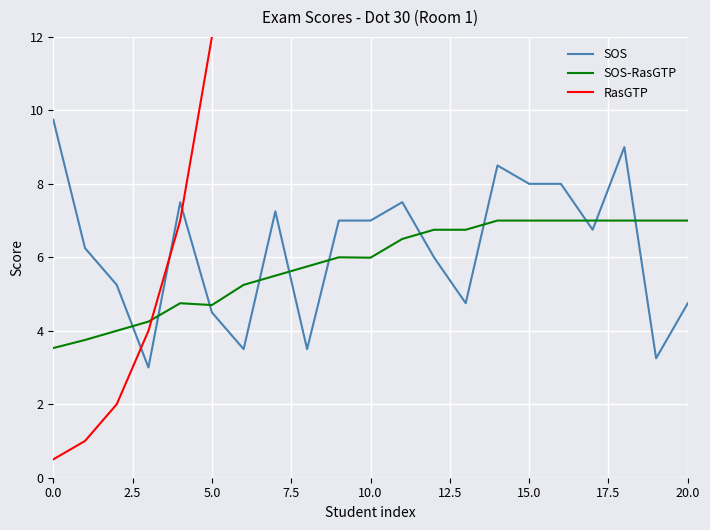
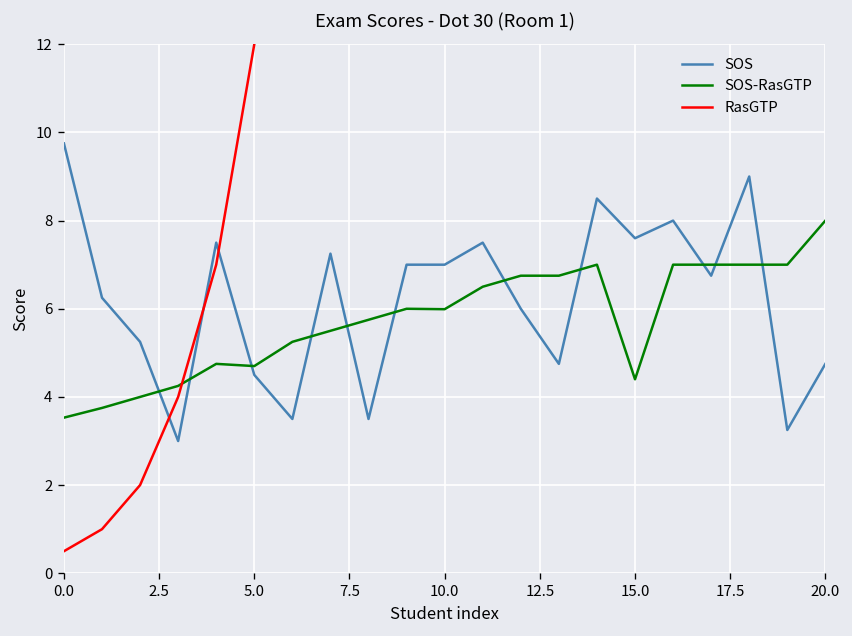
  {
    "SOS": {
      "0.0": 9.8,
      "5.0": 4.5,
      "10.0": 7.0,
-     "15.0": 8.0,
+     "15.0": 7.6,
      "20.0": 4.8
    },
    "SOS-RasGTP": {
      "0.0": 3.5,
      "5.0": 4.7,
      "10.0": 6.0,
-     "15.0": 7.0,
-     "20.0": 7
+     "15.0": 4.4,
+     "20.0": 8
    },
    "RasGTP": {
      "0.0": 0.5,
      "5.0": 12.0
    }
  }
